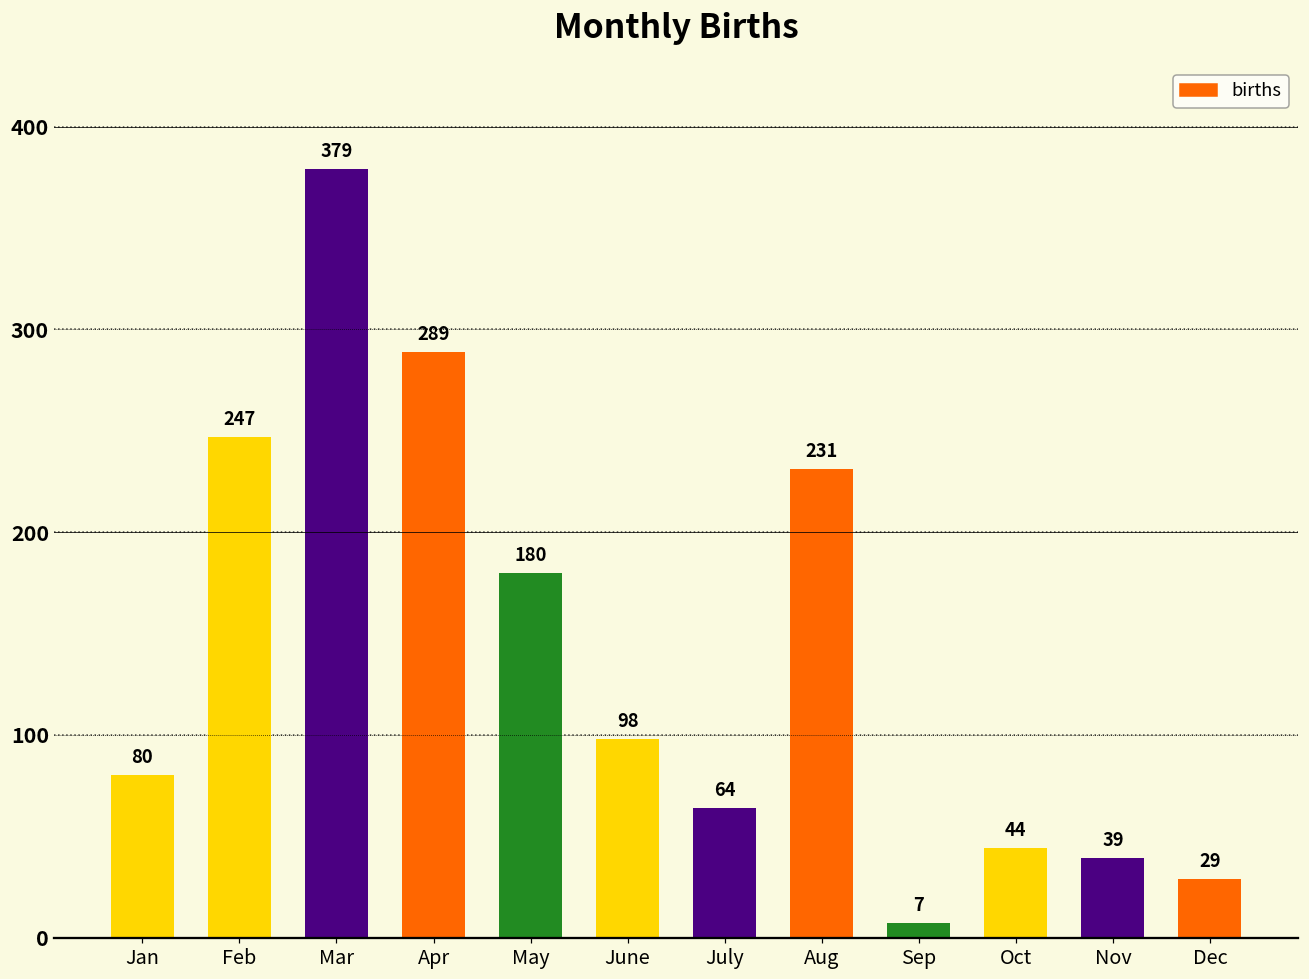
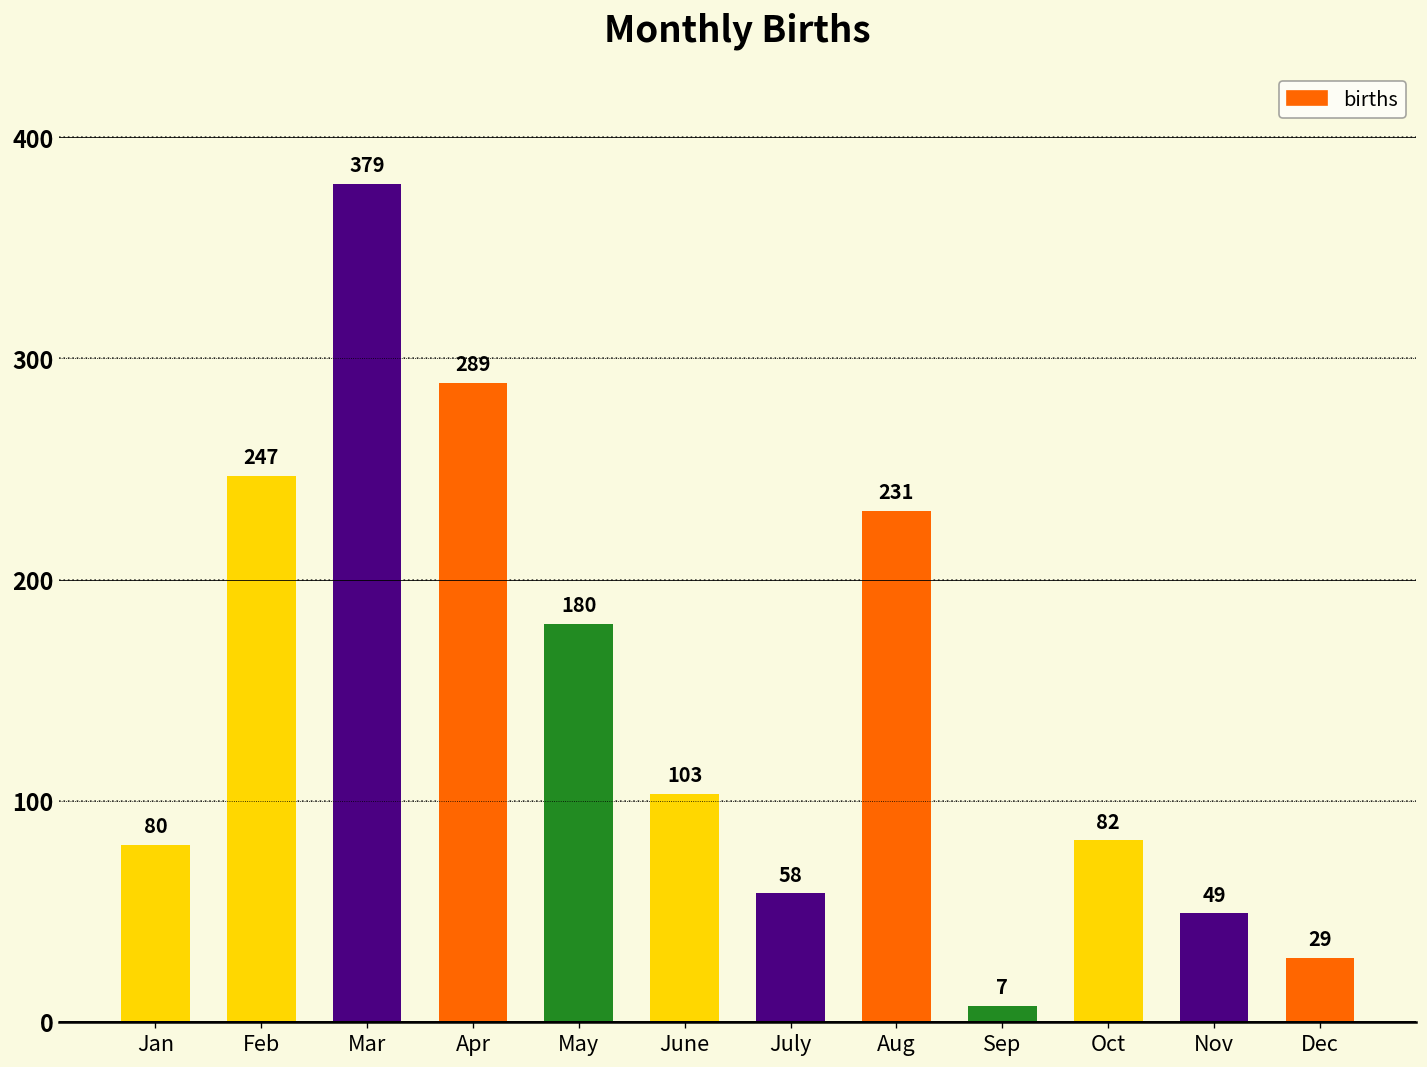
  {
    "Jan": 80,
    "Feb": 247,
    "Mar": 379,
    "Apr": 289,
    "May": 180,
-   "June": 98,
-   "July": 64,
+   "June": 103,
+   "July": 58,
    "Aug": 231,
    "Sep": 7,
-   "Oct": 44,
-   "Nov": 39,
+   "Oct": 82,
+   "Nov": 49,
    "Dec": 29
  }
